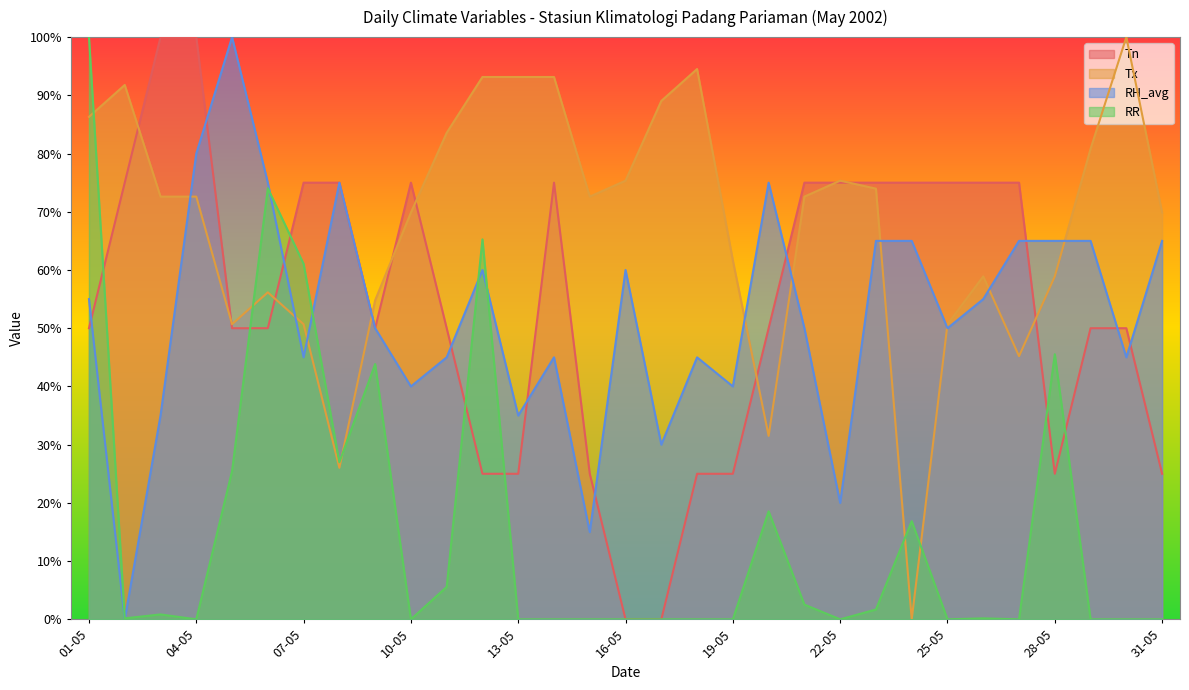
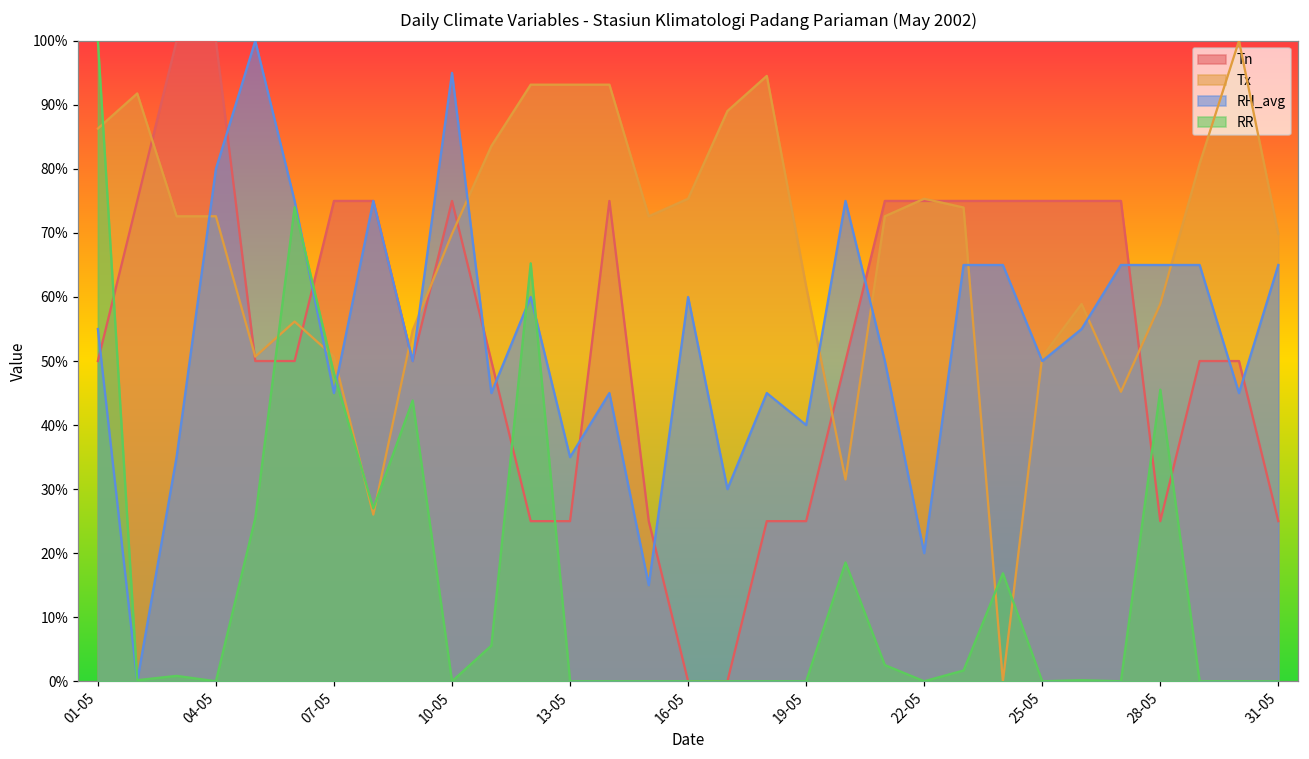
  {
    "RH_avg": {
      "01-05": "55%",
      "04-05": "80%",
      "07-05": "45%",
-     "10-05": "40%",
+     "10-05": "95%",
      "13-05": "35%",
      "16-05": "60%",
      "19-05": "40%",
      "22-05": "20%",
      "25-05": "50%",
      "28-05": "65%",
      "31-05": "65%"
    },
    "RR": {
      "01-05": "100%",
      "04-05": "0%",
-     "07-05": "61%",
+     "07-05": "48%",
      "10-05": "0%",
      "13-05": "0%",
      "19-05": "0%",
      "22-05": "0%",
      "25-05": "0%",
      "28-05": "46%",
      "31-05": "0%"
    }
  }
